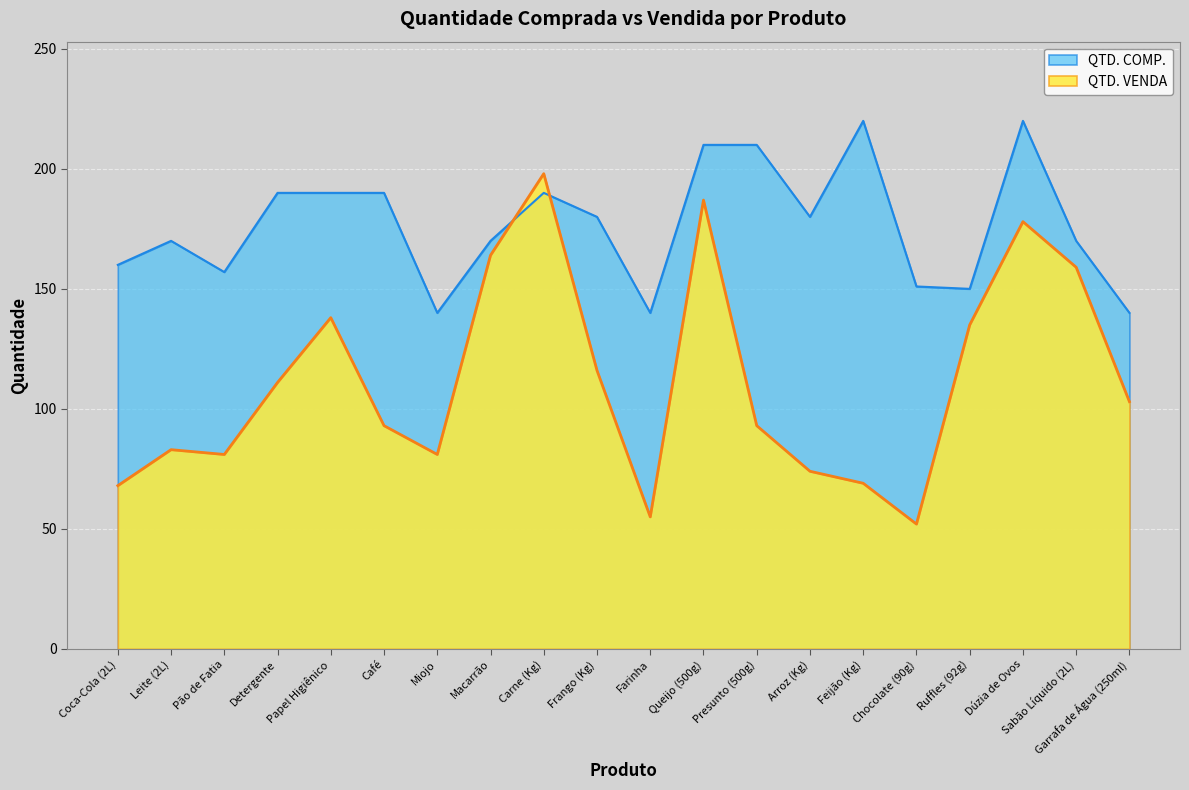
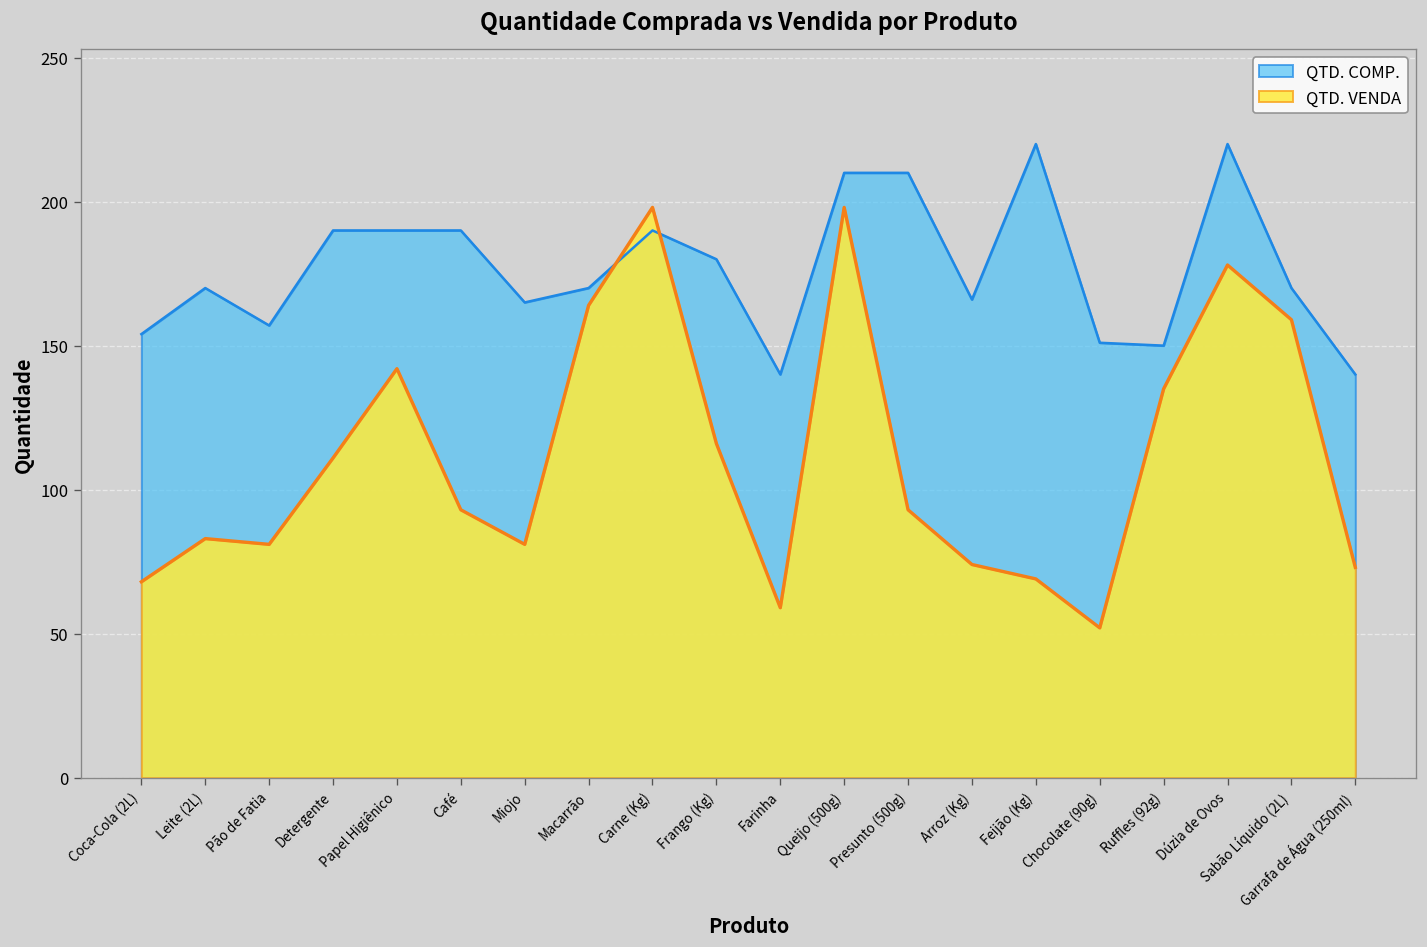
  {
    "QTD. COMP.": {
-     "Coca-Cola (2L)": 160,
+     "Coca-Cola (2L)": 154,
      "Leite (2L)": 170,
      "Pão de Fatia": 157,
      "Detergente": 190,
      "Papel Higiênico": 190,
      "Café": 190,
-     "Miojo": 140,
+     "Miojo": 165,
      "Macarrão": 170,
      "Carne (Kg)": 190,
      "Frango (Kg)": 180,
      "Farinha": 140,
      "Queijo (500g)": 210,
      "Presunto (500g)": 210,
-     "Arroz (Kg)": 180,
+     "Arroz (Kg)": 166,
      "Feijão (Kg)": 220,
      "Chocolate (90g)": 151,
      "Ruffles (92g)": 150,
      "Dúzia de Ovos": 220,
      "Sabão Líquido (2L)": 170,
      "Garrafa de Água (250ml)": 140
    },
    "QTD. VENDA": {
      "Coca-Cola (2L)": 68,
      "Leite (2L)": 83,
      "Pão de Fatia": 81,
      "Detergente": 111,
-     "Papel Higiênico": 138,
+     "Papel Higiênico": 142,
      "Café": 93,
      "Miojo": 81,
      "Macarrão": 164,
      "Carne (Kg)": 198,
      "Frango (Kg)": 116,
-     "Farinha": 55,
-     "Queijo (500g)": 187,
+     "Farinha": 59,
+     "Queijo (500g)": 198,
      "Presunto (500g)": 93,
      "Arroz (Kg)": 74,
      "Feijão (Kg)": 69,
      "Chocolate (90g)": 52,
      "Ruffles (92g)": 135,
      "Dúzia de Ovos": 178,
      "Sabão Líquido (2L)": 159,
-     "Garrafa de Água (250ml)": 103
+     "Garrafa de Água (250ml)": 73
    }
  }
